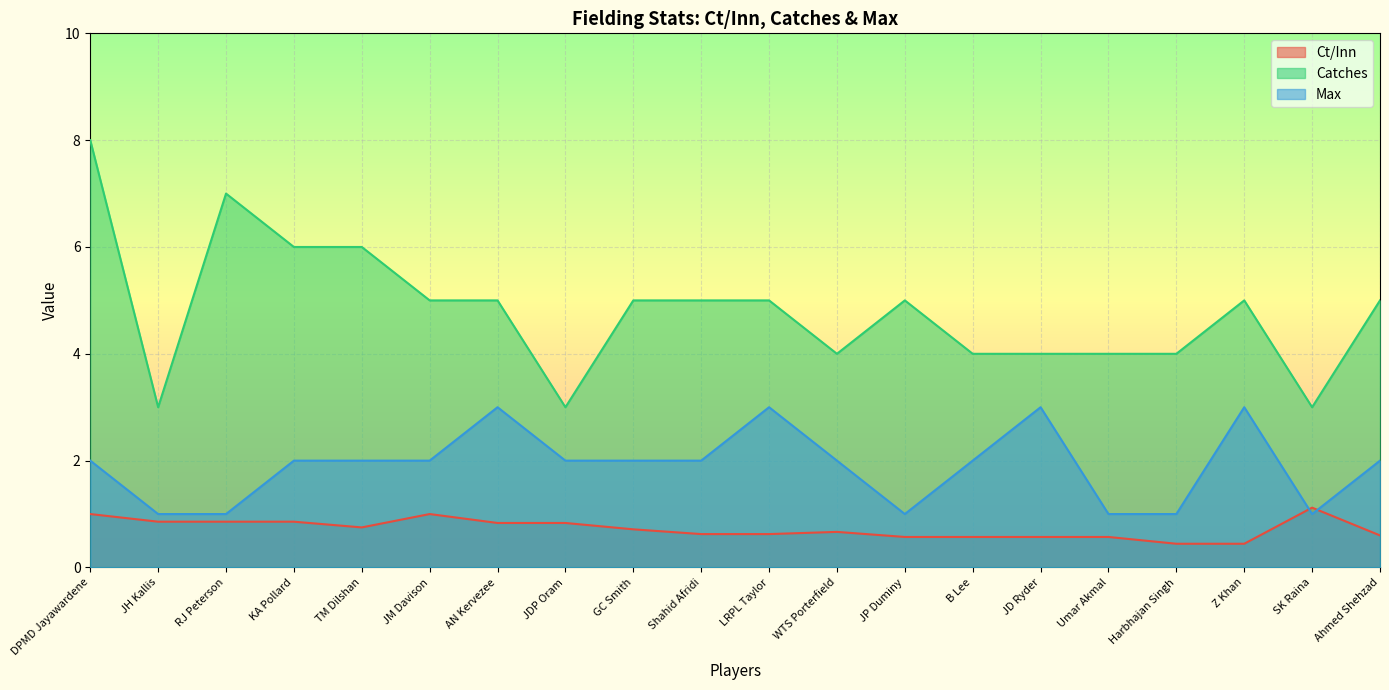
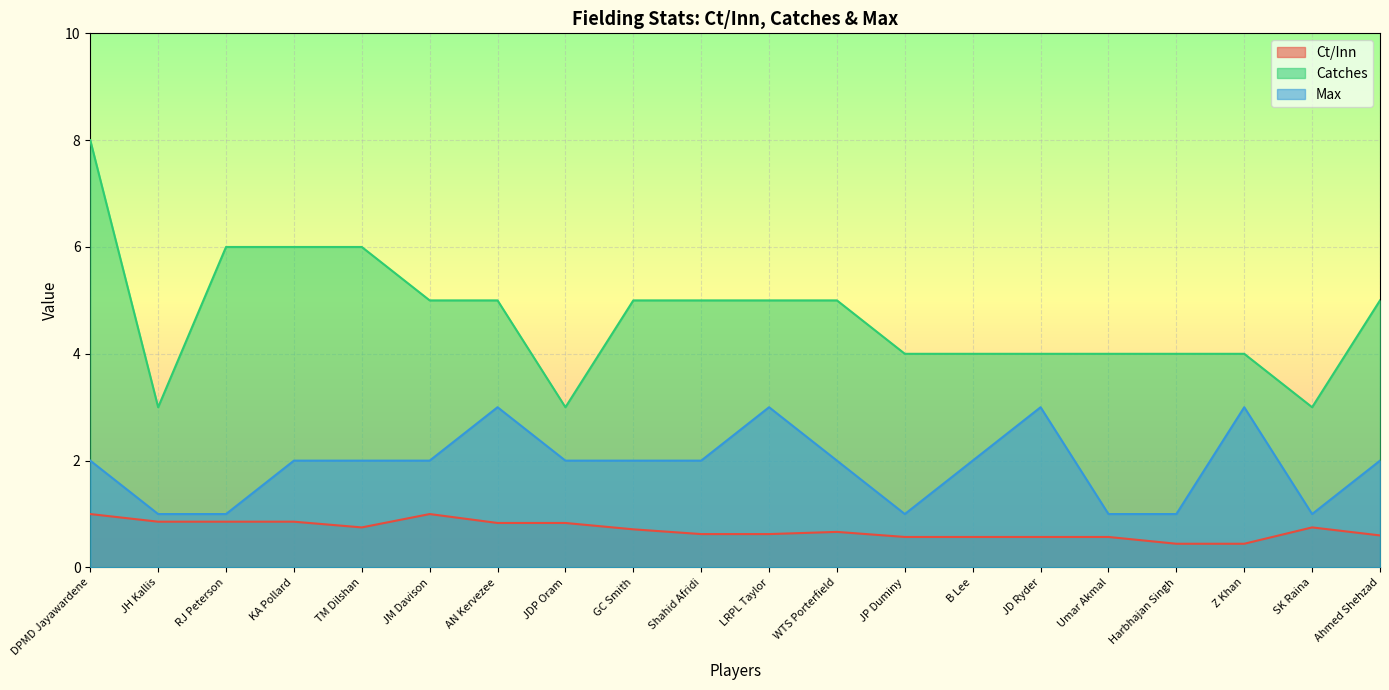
  {
    "Ct/Inn": {
      "DPMD Jayawardene": 1.0,
      "JH Kallis": 0.9,
      "RJ Peterson": 0.9,
      "KA Pollard": 0.9,
      "TM Dilshan": 0.8,
      "JM Davison": 1.0,
      "AN Kervezee": 0.8,
      "JDP Oram": 0.8,
      "GC Smith": 0.7,
      "Shahid Afridi": 0.6,
      "LRPL Taylor": 0.6,
      "WTS Porterfield": 0.7,
      "JP Duminy": 0.6,
      "B Lee": 0.6,
      "JD Ryder": 0.6,
      "Umar Akmal": 0.6,
      "Harbhajan Singh": 0.4,
      "Z Khan": 0.4,
-     "SK Raina": 1.1,
+     "SK Raina": 0.8,
      "Ahmed Shehzad": 0.6
    },
    "Catches": {
      "DPMD Jayawardene": 8,
      "JH Kallis": 3,
-     "RJ Peterson": 7,
+     "RJ Peterson": 6,
      "KA Pollard": 6,
      "TM Dilshan": 6,
      "JM Davison": 5,
      "AN Kervezee": 5,
      "JDP Oram": 3,
      "GC Smith": 5,
      "Shahid Afridi": 5,
      "LRPL Taylor": 5,
-     "WTS Porterfield": 4,
-     "JP Duminy": 5,
+     "WTS Porterfield": 5,
+     "JP Duminy": 4,
      "B Lee": 4,
      "JD Ryder": 4,
      "Umar Akmal": 4,
      "Harbhajan Singh": 4,
-     "Z Khan": 5,
+     "Z Khan": 4,
      "SK Raina": 3,
      "Ahmed Shehzad": 5
    },
    "Max": {
      "DPMD Jayawardene": 2.0,
      "JH Kallis": 1.0,
      "RJ Peterson": 1.0,
      "KA Pollard": 2.0,
      "TM Dilshan": 2.0,
      "JM Davison": 2.0,
      "AN Kervezee": 3.0,
      "JDP Oram": 2.0,
      "GC Smith": 2.0,
      "Shahid Afridi": 2.0,
      "LRPL Taylor": 3.0,
      "WTS Porterfield": 2.0,
      "JP Duminy": 1.0,
      "B Lee": 2.0,
      "JD Ryder": 3.0,
      "Umar Akmal": 1.0,
      "Harbhajan Singh": 1.0,
      "Z Khan": 3.0,
      "SK Raina": 1.0,
      "Ahmed Shehzad": 2.0
    }
  }
